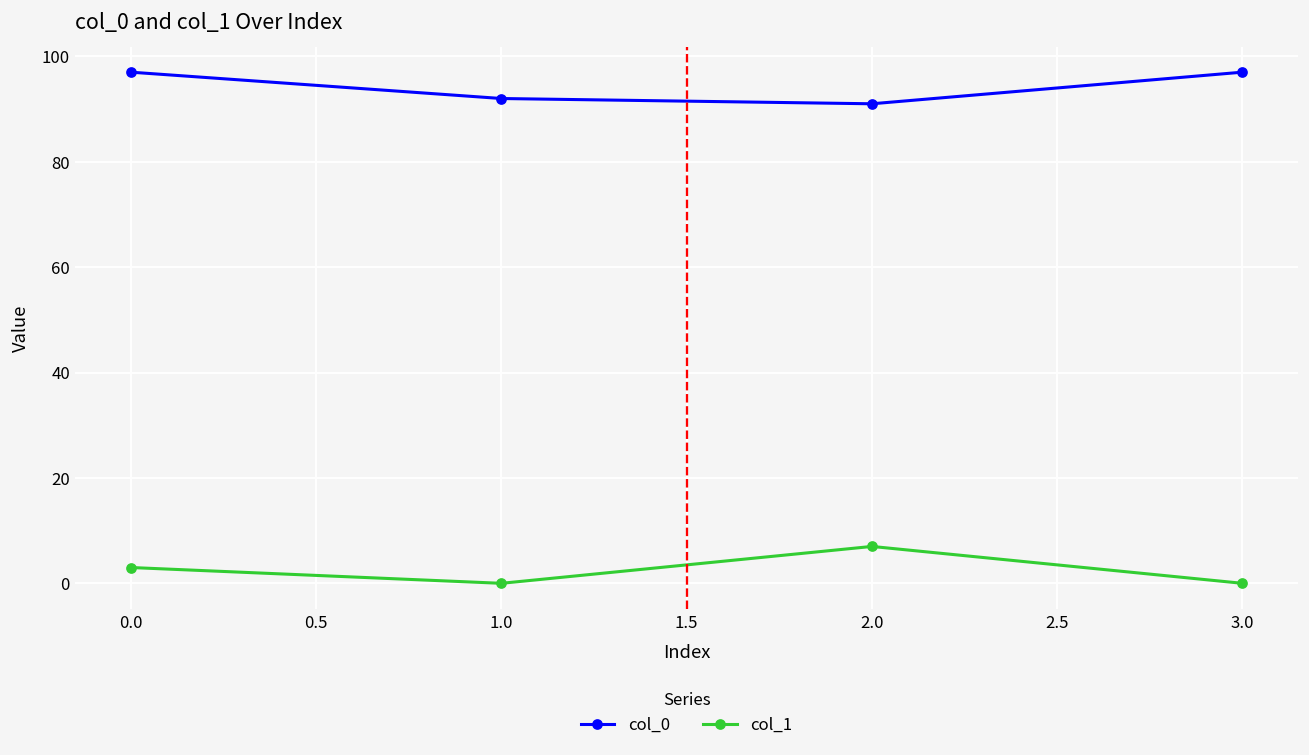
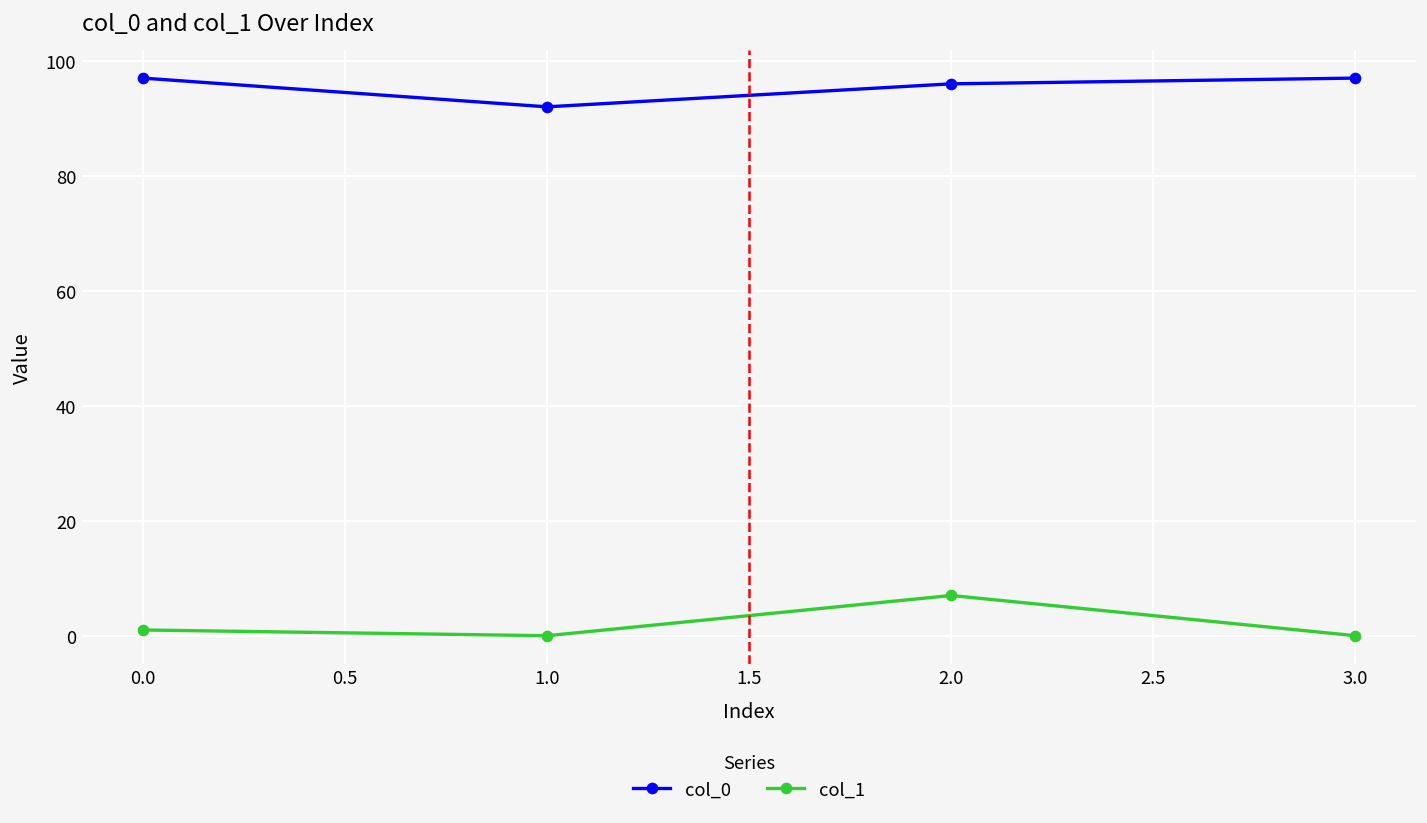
  {
    "col_0": {
      "0.0": 97,
      "1.0": 92,
-     "2.0": 91,
+     "2.0": 96,
      "3.0": 97
    },
    "col_1": {
-     "0.0": 3,
+     "0.0": 1,
      "1.0": 0,
      "2.0": 7,
      "3.0": 0
    }
  }
